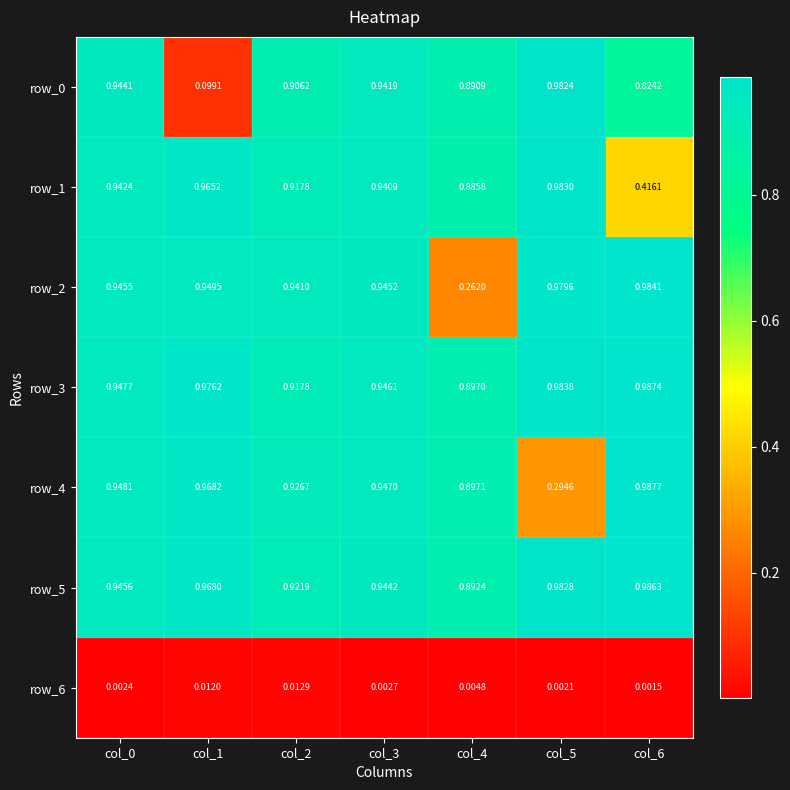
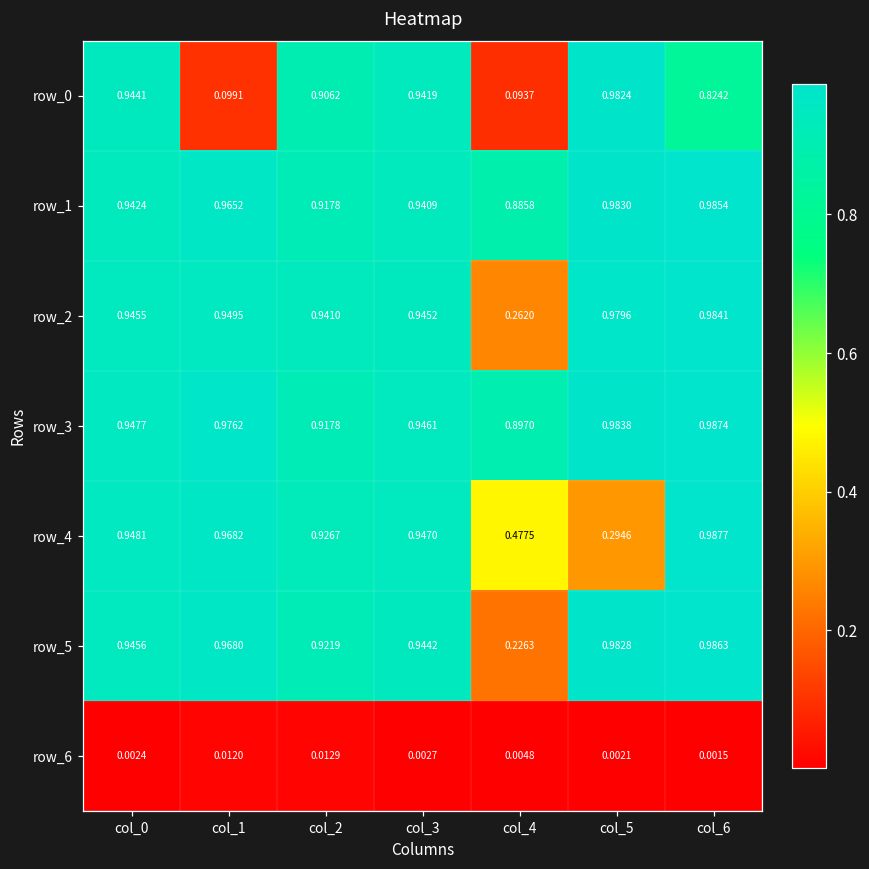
  {
    "row_0": {
      "col_0": 0.9441,
      "col_1": 0.0991,
      "col_2": 0.9062,
      "col_3": 0.9419,
-     "col_4": 0.8909,
+     "col_4": 0.0937,
      "col_5": 0.9824,
      "col_6": 0.8242
    },
    "row_1": {
      "col_0": 0.9424,
      "col_1": 0.9652,
      "col_2": 0.9178,
      "col_3": 0.9409,
      "col_4": 0.8858,
      "col_5": 0.9830,
-     "col_6": 0.4161
+     "col_6": 0.9854
    },
    "row_2": {
      "col_0": 0.9455,
      "col_1": 0.9495,
      "col_2": 0.9410,
      "col_3": 0.9452,
      "col_4": 0.2620,
      "col_5": 0.9796,
      "col_6": 0.9841
    },
    "row_3": {
      "col_0": 0.9477,
      "col_1": 0.9762,
      "col_2": 0.9178,
      "col_3": 0.9461,
      "col_4": 0.8970,
      "col_5": 0.9838,
      "col_6": 0.9874
    },
    "row_4": {
      "col_0": 0.9481,
      "col_1": 0.9682,
      "col_2": 0.9267,
      "col_3": 0.9470,
-     "col_4": 0.8971,
+     "col_4": 0.4775,
      "col_5": 0.2946,
      "col_6": 0.9877
    },
    "row_5": {
      "col_0": 0.9456,
      "col_1": 0.9680,
      "col_2": 0.9219,
      "col_3": 0.9442,
-     "col_4": 0.8924,
+     "col_4": 0.2263,
      "col_5": 0.9828,
      "col_6": 0.9863
    },
    "row_6": {
      "col_0": 0.0024,
      "col_1": 0.0120,
      "col_2": 0.0129,
      "col_3": 0.0027,
      "col_4": 0.0048,
      "col_5": 0.0021,
      "col_6": 0.0015
    }
  }
